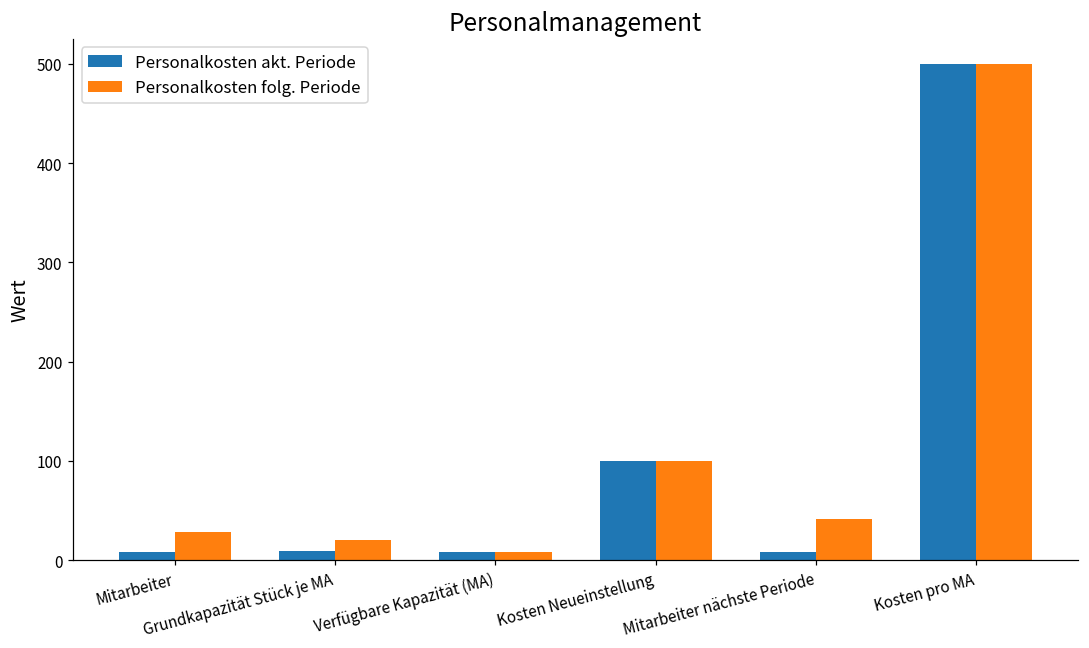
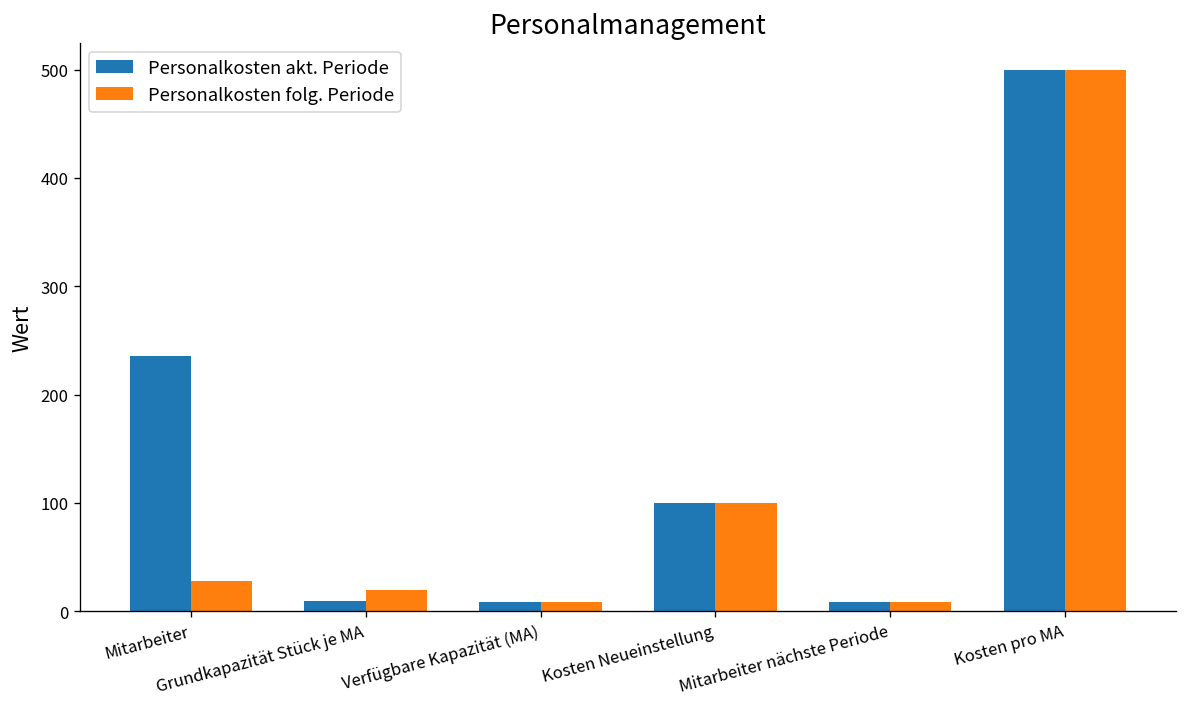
  {
    "Personalkosten akt. Periode": {
-     "Mitarbeiter": 10,
+     "Mitarbeiter": 240,
      "Grundkapazität Stück je MA": 10,
      "Verfügbare Kapazität (MA)": 10,
      "Kosten Neueinstellung": 100,
      "Mitarbeiter nächste Periode": 10,
      "Kosten pro MA": 500
    },
    "Personalkosten folg. Periode": {
      "Mitarbeiter": 30,
      "Grundkapazität Stück je MA": 20,
      "Verfügbare Kapazität (MA)": 10,
      "Kosten Neueinstellung": 100,
-     "Mitarbeiter nächste Periode": 40,
+     "Mitarbeiter nächste Periode": 10,
      "Kosten pro MA": 500
    }
  }
